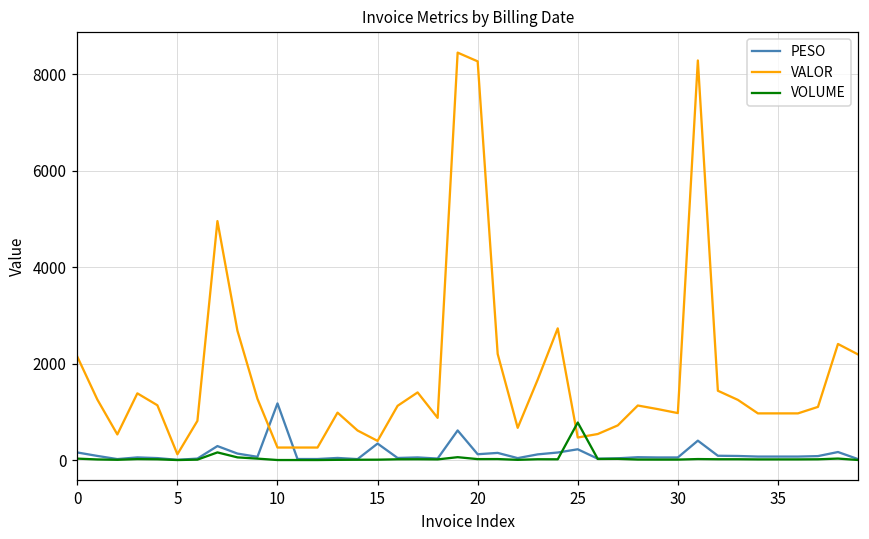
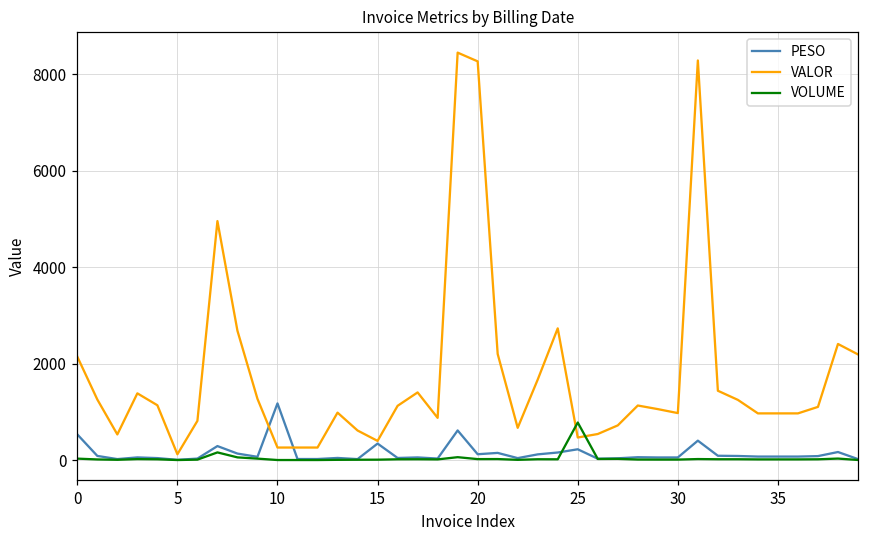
  {
    "PESO": {
-     "0": 200,
+     "0": 500,
      "10": 1200,
      "20": 100,
      "25": 200
    },
    "VALOR": {
      "0": 2100,
      "5": 100,
      "10": 300,
      "20": 8300,
      "25": 500,
      "30": 1000,
      "35": 1000
    },
    "VOLUME": {
      "0": 0,
      "10": 0,
      "15": 0,
      "20": 0,
      "25": 800
    }
  }
